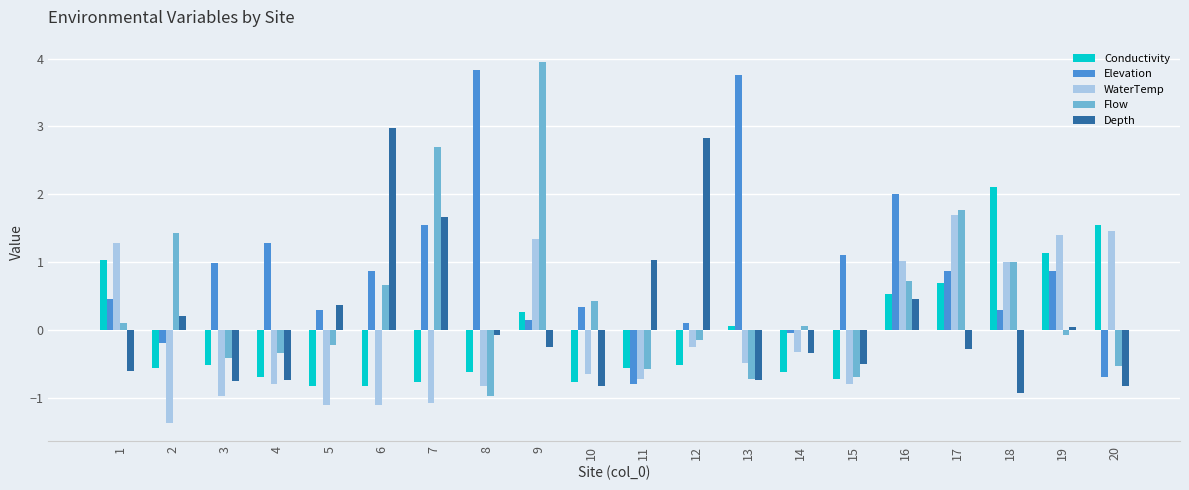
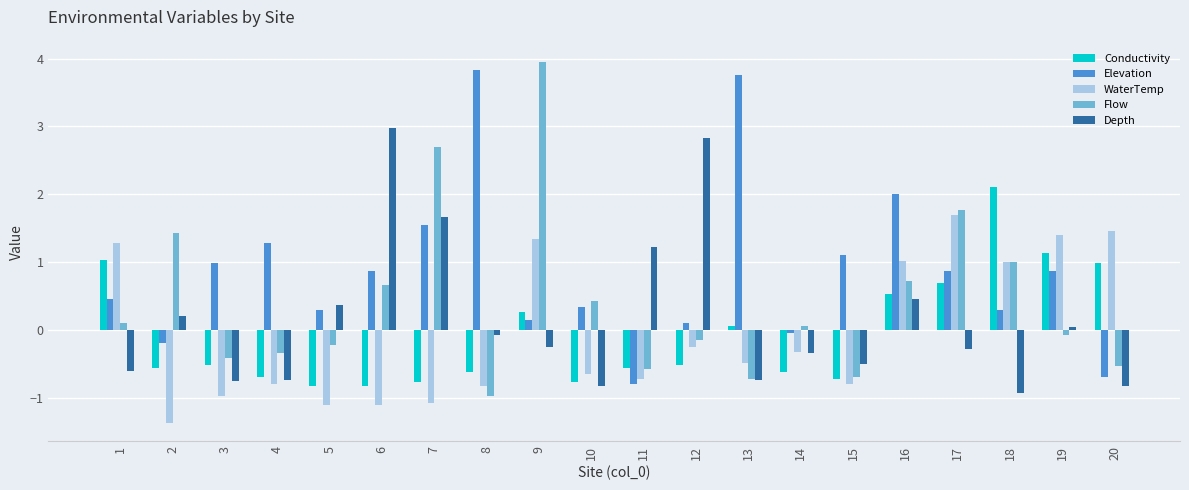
  {
    "Conductivity": {
      "1": 1.0,
      "2": -0.6,
      "3": -0.5,
      "4": -0.7,
      "5": -0.8,
      "6": -0.8,
      "7": -0.8,
      "8": -0.6,
      "9": 0.3,
      "10": -0.8,
      "11": -0.6,
      "12": -0.5,
      "13": 0.1,
      "14": -0.6,
      "15": -0.7,
      "16": 0.5,
      "17": 0.7,
      "18": 2.1,
      "19": 1.1,
-     "20": 1.5
+     "20": 1.0
    },
    "WaterTemp": {
      "1": 1.3,
      "2": -1.4,
      "3": -1.0,
      "4": -0.8,
      "5": -1.1,
      "6": -1.1,
      "7": -1.1,
      "8": -0.8,
      "9": 1.3,
      "10": -0.6,
      "11": -0.7,
      "12": -0.3,
      "13": -0.5,
      "14": -0.3,
      "15": -0.8,
      "16": 1.0,
      "17": 1.7,
      "18": 1.0,
      "19": 1.4,
      "20": 1.5
    },
    "Depth": {
      "1": -0.6,
      "2": 0.2,
      "3": -0.8,
      "4": -0.7,
      "5": 0.4,
      "6": 3.0,
      "7": 1.7,
      "8": -0.1,
      "9": -0.3,
      "10": -0.8,
-     "11": 1.0,
+     "11": 1.2,
      "12": 2.8,
      "13": -0.7,
      "14": -0.3,
      "15": -0.5,
      "16": 0.5,
      "17": -0.3,
      "18": -0.9,
      "19": 0.0,
      "20": -0.8
    }
  }
